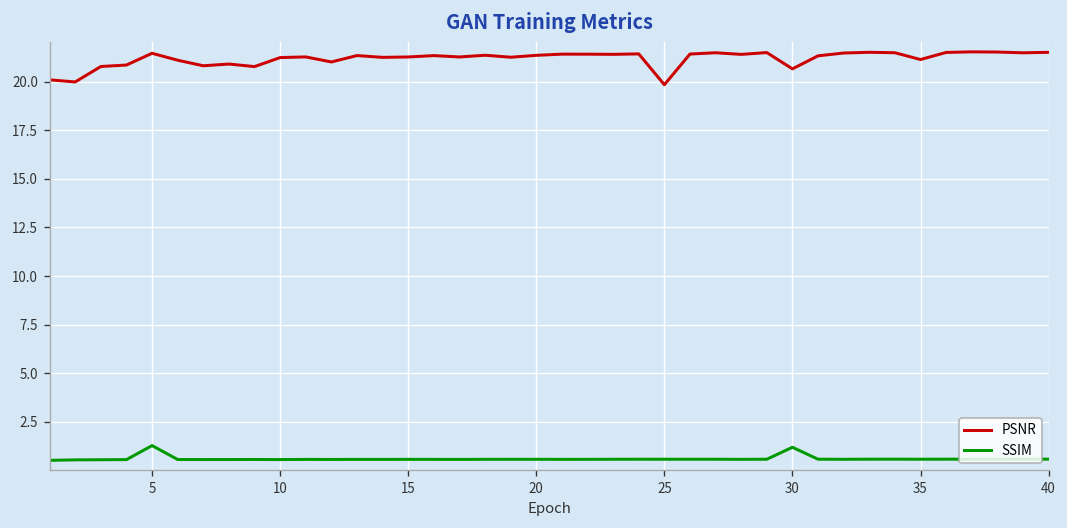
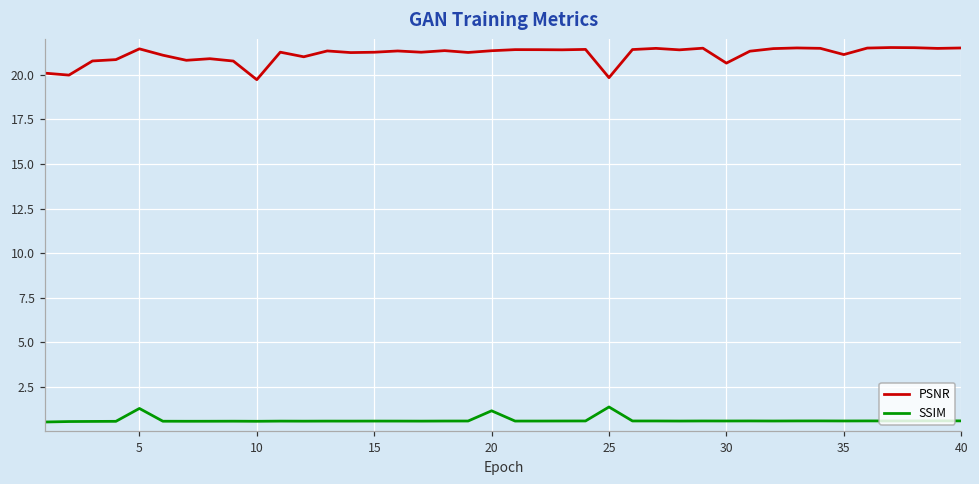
  {
    "PSNR": {
      "5": 21.5,
-     "10": 21.2,
+     "10": 19.7,
      "15": 21.3,
      "20": 21.4,
      "25": 19.8,
      "30": 20.7,
      "35": 21.1,
      "40": 21.5
    },
    "SSIM": {
      "5": 1.3,
      "10": 0.6,
      "15": 0.6,
-     "20": 0.6,
-     "25": 0.6,
-     "30": 1.2,
+     "20": 1.1,
+     "25": 1.4,
+     "30": 0.6,
      "35": 0.6,
      "40": 0.6
    }
  }
